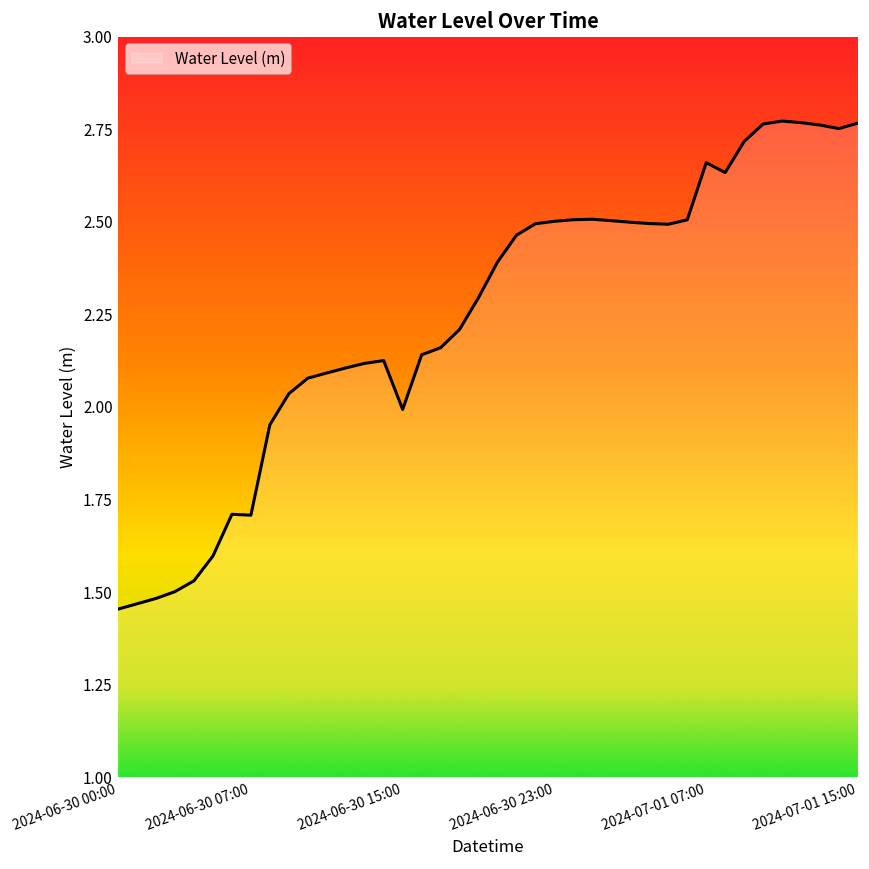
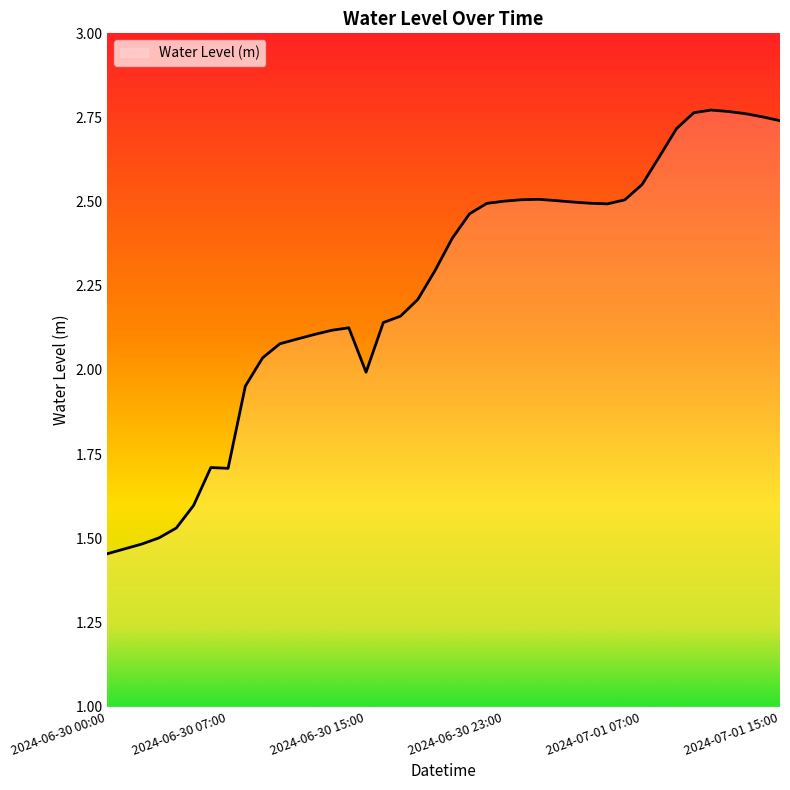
  {
    "2024-06-30 00:00": 1.45,
    "2024-06-30 07:00": 1.71,
    "2024-06-30 15:00": 1.99,
    "2024-06-30 23:00": 2.50,
-   "2024-07-01 07:00": 2.66,
-   "2024-07-01 15:00": 2.77
+   "2024-07-01 07:00": 2.55,
+   "2024-07-01 15:00": 2.74
  }
